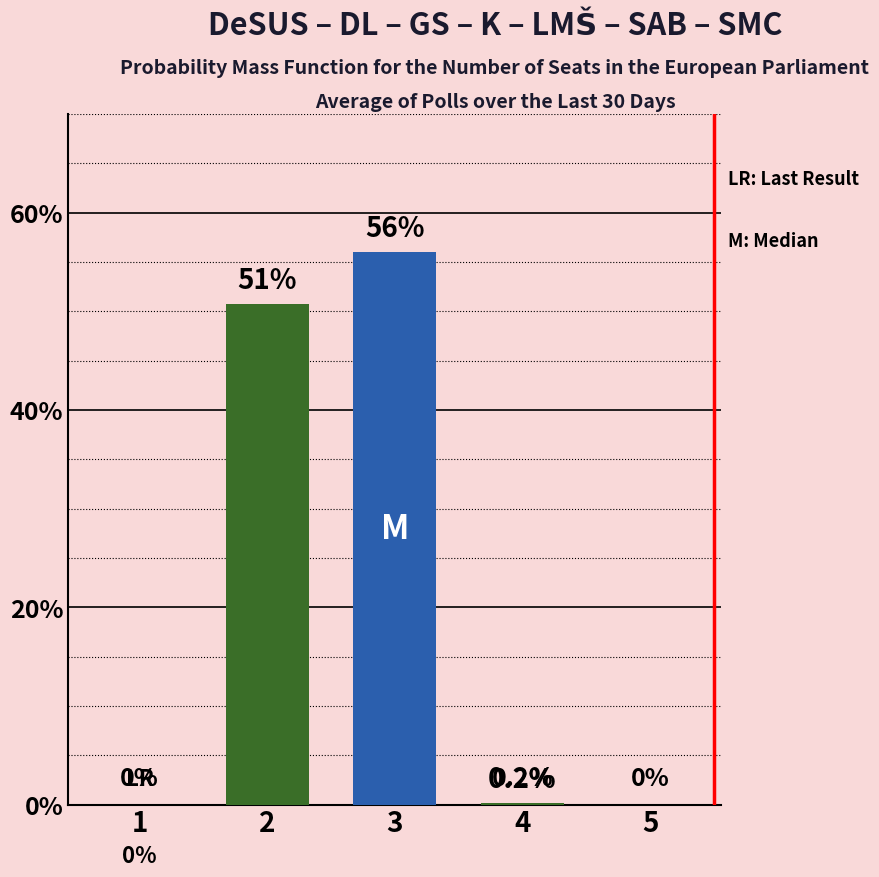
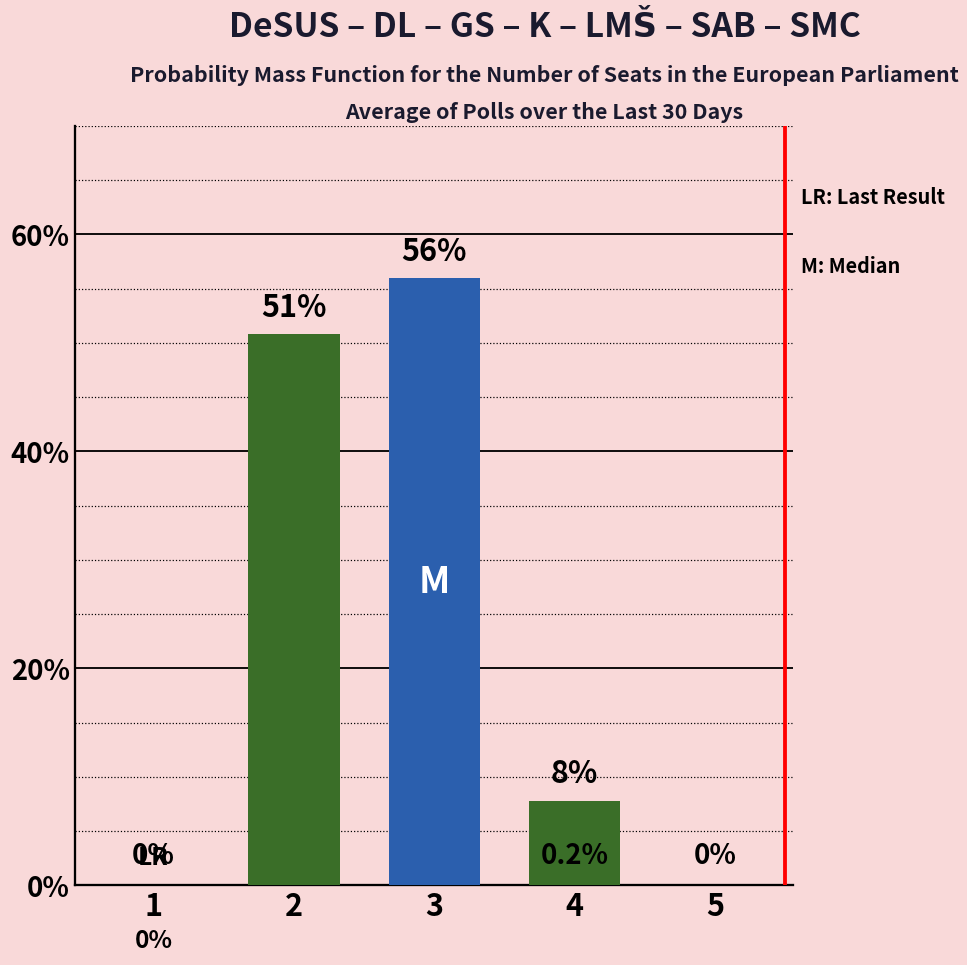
  {
    "2": "51%",
    "3": "56%",
-   "4": "0.2%",
+   "4": "8%",
    "5": "0%"
  }
